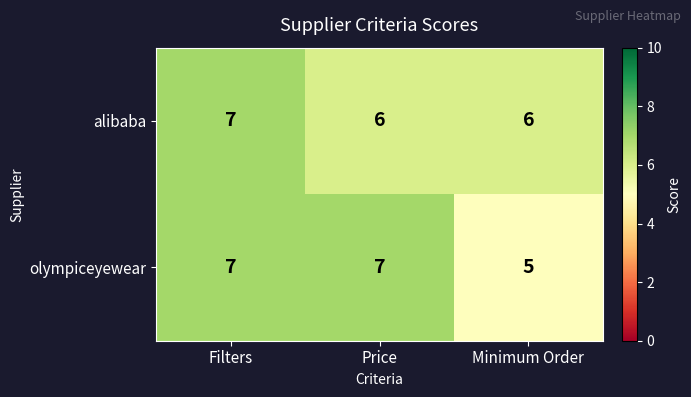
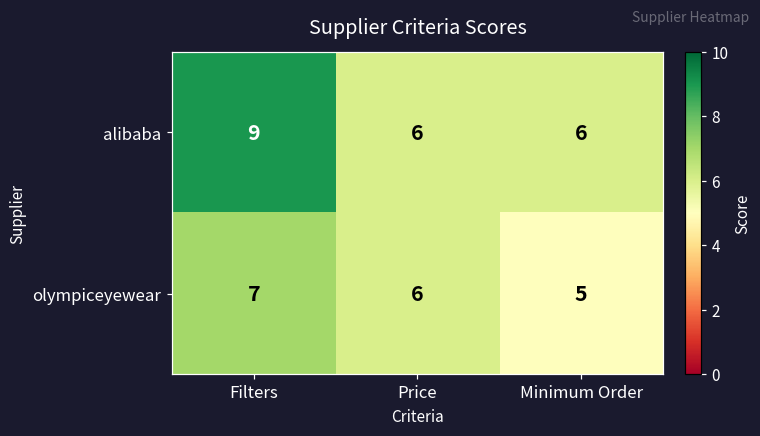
  {
    "alibaba": {
-     "Filters": 7,
+     "Filters": 9,
      "Price": 6,
      "Minimum Order": 6
    },
    "olympiceyewear": {
      "Filters": 7,
-     "Price": 7,
+     "Price": 6,
      "Minimum Order": 5
    }
  }
